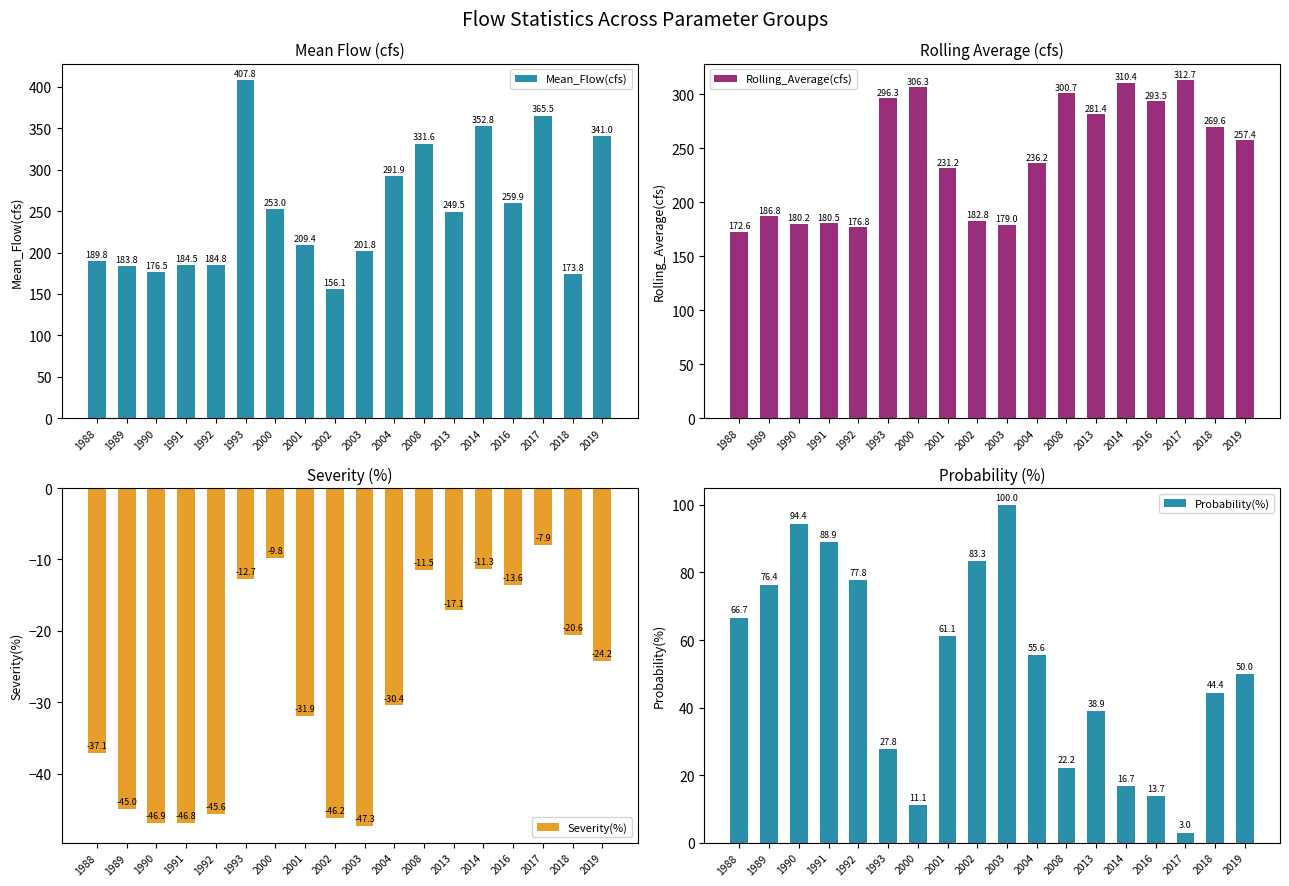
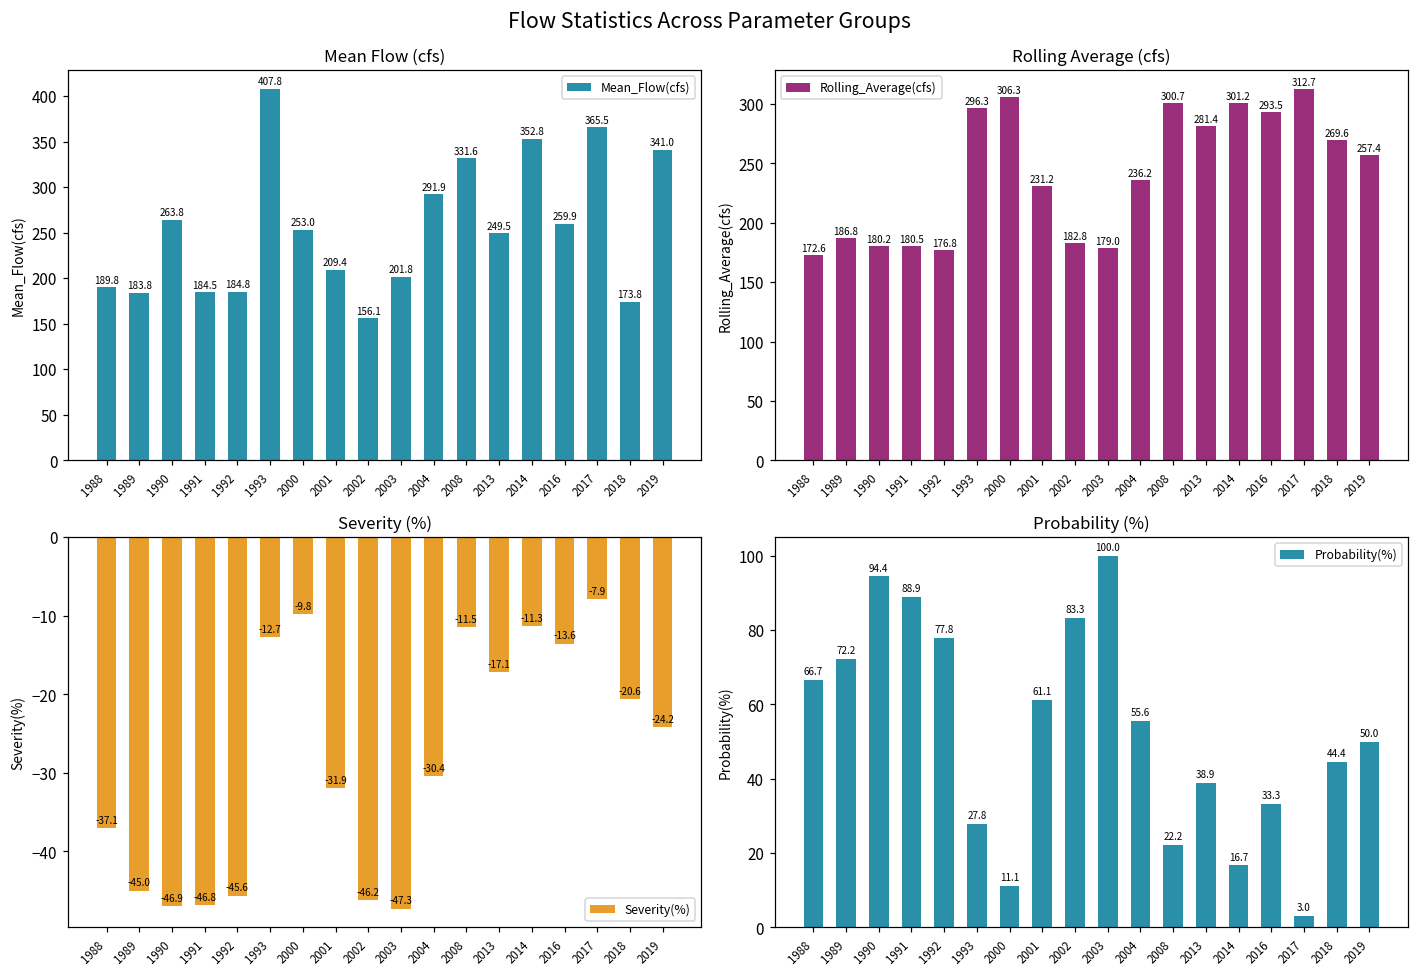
  {
    "Mean Flow (cfs)": {
      "1988": 189.8,
      "1989": 183.8,
-     "1990": 176.5,
+     "1990": 263.8,
      "1991": 184.5,
      "1992": 184.8,
      "1993": 407.8,
      "2000": 253.0,
      "2001": 209.4,
      "2002": 156.1,
      "2003": 201.8,
      "2004": 291.9,
      "2008": 331.6,
      "2013": 249.5,
      "2014": 352.8,
      "2016": 259.9,
      "2017": 365.5,
      "2018": 173.8,
      "2019": 341.0
    },
    "Rolling Average (cfs)": {
      "1988": 172.6,
      "1989": 186.8,
      "1990": 180.2,
      "1991": 180.5,
      "1992": 176.8,
      "1993": 296.3,
      "2000": 306.3,
      "2001": 231.2,
      "2002": 182.8,
      "2003": 179.0,
      "2004": 236.2,
      "2008": 300.7,
      "2013": 281.4,
-     "2014": 310.4,
+     "2014": 301.2,
      "2016": 293.5,
      "2017": 312.7,
      "2018": 269.6,
      "2019": 257.4
    },
    "Severity (%)": {
      "1988": -37.1,
      "1989": -45.0,
      "1990": -46.9,
      "1991": -46.8,
      "1992": -45.6,
      "1993": -12.7,
      "2000": -9.8,
      "2001": -31.9,
      "2002": -46.2,
      "2003": -47.3,
      "2004": -30.4,
      "2008": -11.5,
      "2013": -17.1,
      "2014": -11.3,
      "2016": -13.6,
      "2017": -7.9,
      "2018": -20.6,
      "2019": -24.2
    },
    "Probability (%)": {
      "1988": 66.7,
-     "1989": 76.4,
+     "1989": 72.2,
      "1990": 94.4,
      "1991": 88.9,
      "1992": 77.8,
      "1993": 27.8,
      "2000": 11.1,
      "2001": 61.1,
      "2002": 83.3,
      "2003": 100.0,
      "2004": 55.6,
      "2008": 22.2,
      "2013": 38.9,
      "2014": 16.7,
-     "2016": 13.7,
+     "2016": 33.3,
      "2017": 3.0,
      "2018": 44.4,
      "2019": 50.0
    }
  }
